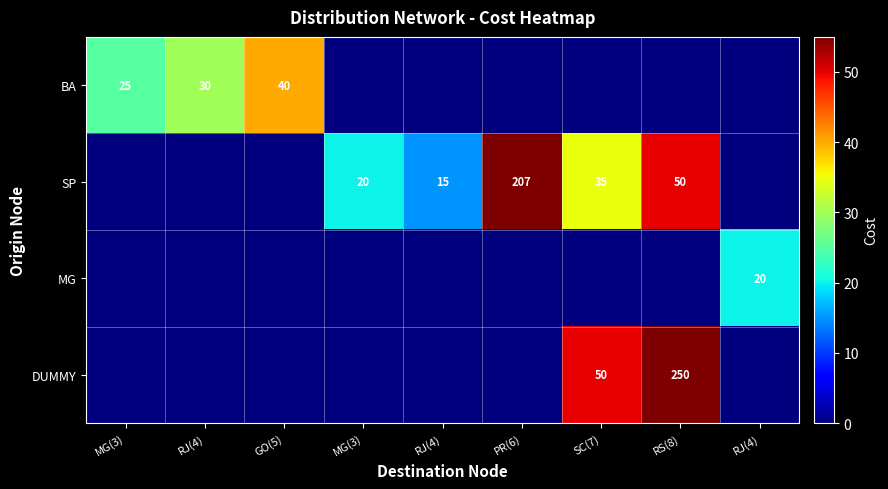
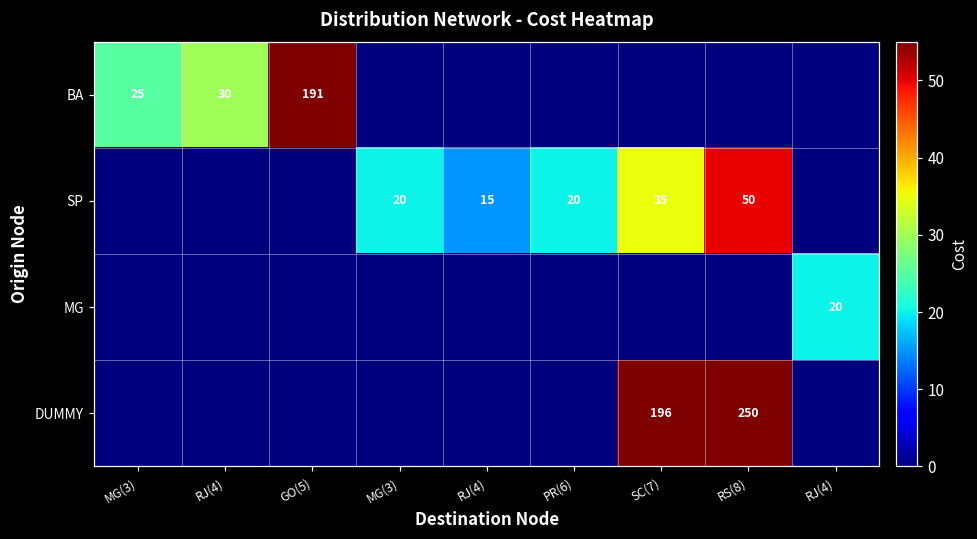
  {
    "BA": {
-     "GO(5)": 40
+     "GO(5)": 191
    },
    "SP": {
-     "PR(6)": 207,
+     "PR(6)": 20,
      "SC(7)": 35,
      "RS(8)": 50
    },
    "DUMMY": {
-     "SC(7)": 50,
+     "SC(7)": 196,
      "RS(8)": 250
    }
  }
